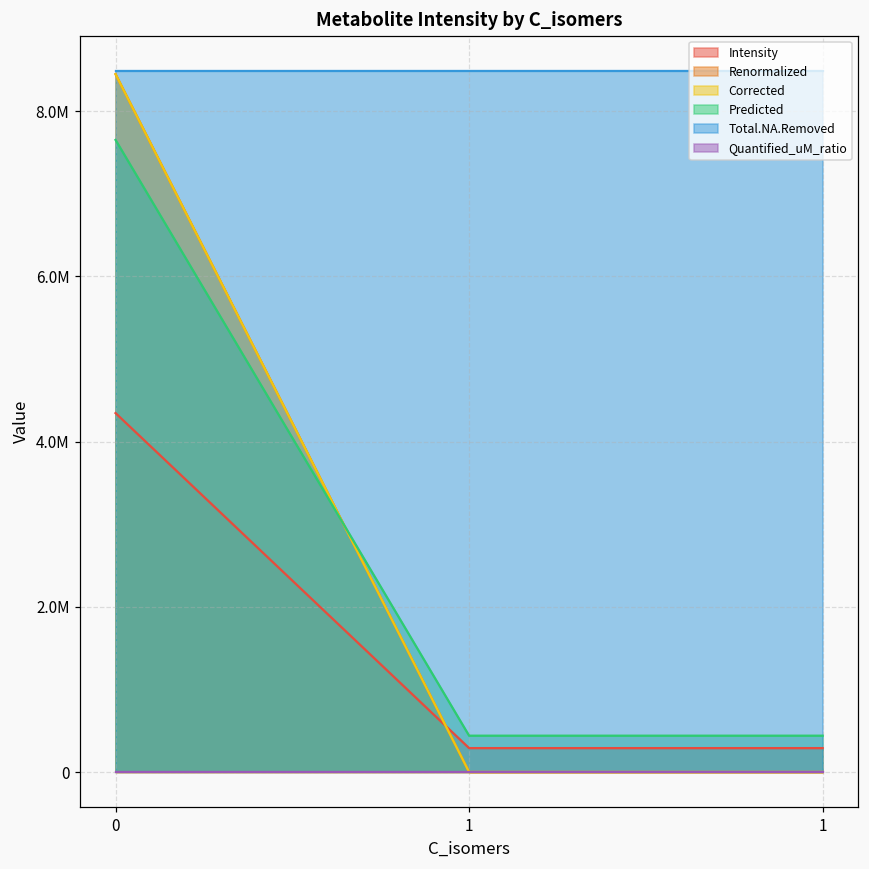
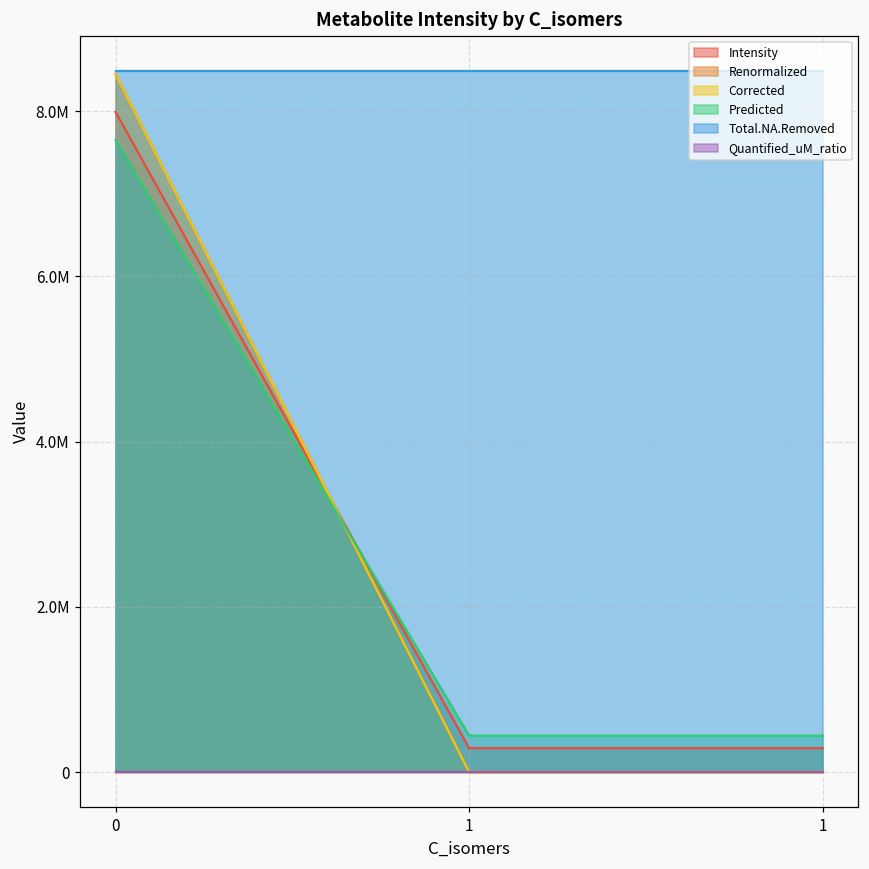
  {
    "Intensity": {
-     "0": 4300000
+     "0": 8000000
    },
    "Corrected": {
      "0": 8400000
    },
    "Predicted": {
      "0": 7700000
    },
    "Total.NA.Removed": {
      "0": 8500000
    },
    "Quantified_uM_ratio": {
      "0": 0
    }
  }
